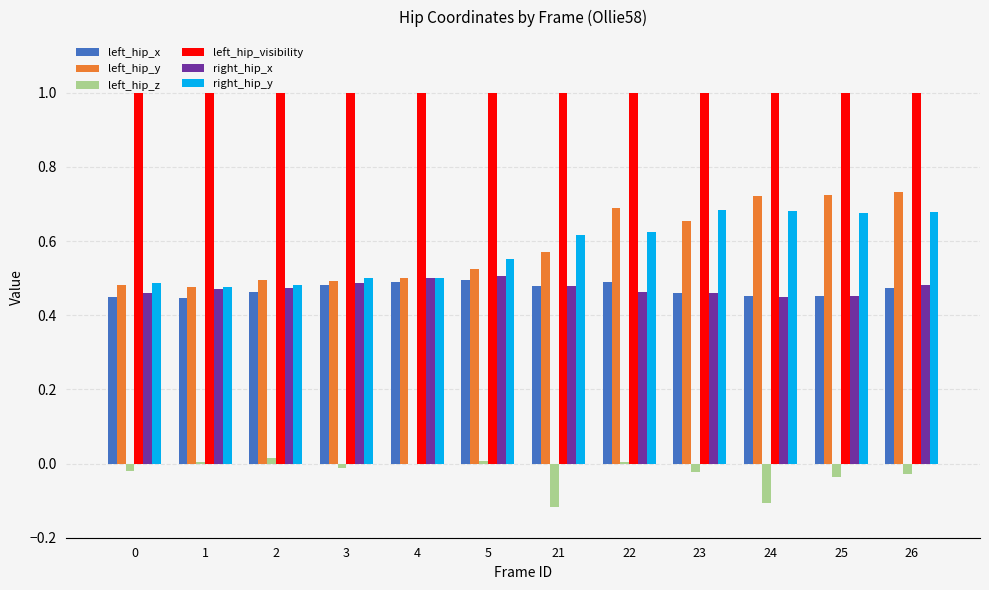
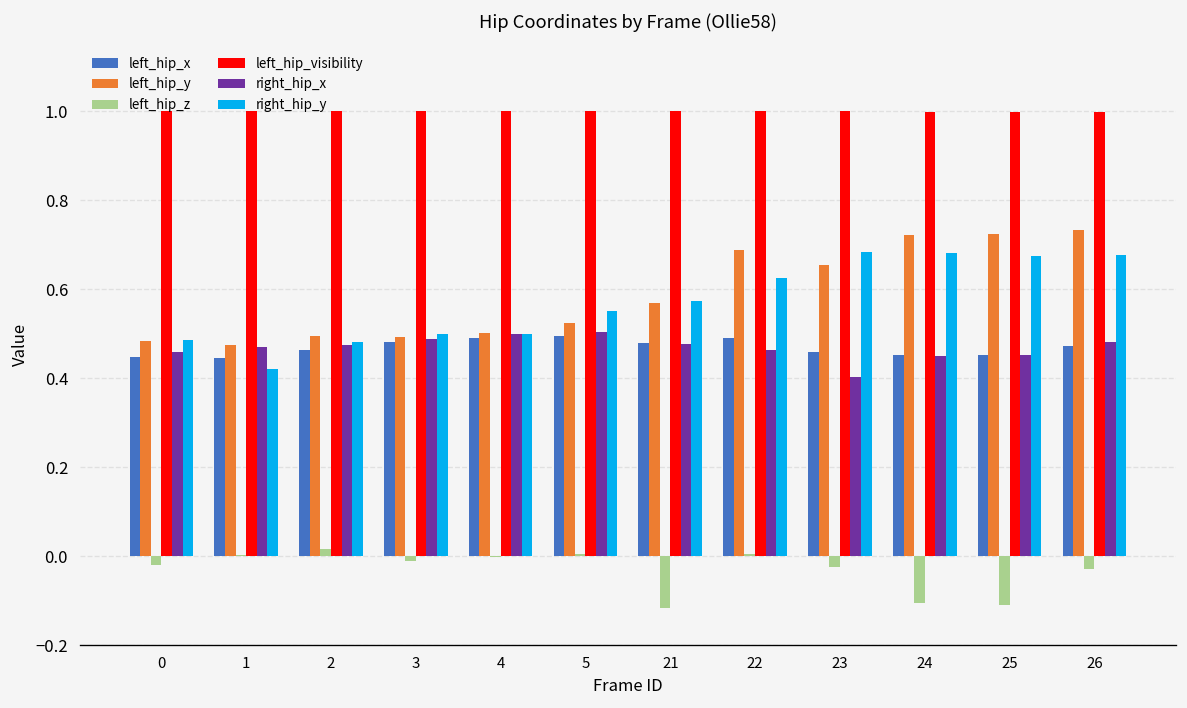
  {
    "left_hip_x": {
      "0": 0.45,
      "1": 0.45,
      "2": 0.46,
      "3": 0.48,
      "4": 0.49,
      "5": 0.49,
      "21": 0.48,
      "22": 0.49,
      "23": 0.46,
      "24": 0.45,
      "25": 0.45,
      "26": 0.47
    },
    "left_hip_y": {
      "0": 0.48,
      "1": 0.47,
      "2": 0.49,
      "3": 0.49,
      "4": 0.50,
      "5": 0.53,
      "21": 0.57,
      "22": 0.69,
      "23": 0.65,
      "24": 0.72,
      "25": 0.72,
      "26": 0.73
    },
    "left_hip_z": {
      "0": -0.02,
      "2": 0.02,
      "3": -0.01,
      "21": -0.12,
      "23": -0.02,
      "24": -0.11,
-     "25": -0.04,
+     "25": -0.11,
      "26": -0.03
    },
    "left_hip_visibility": {
      "0": 1.00,
      "1": 1.00,
      "2": 1.00,
      "3": 1.00,
      "4": 1.00,
      "5": 1.00,
      "21": 1.00,
      "22": 1.00,
      "23": 1.00,
      "24": 1.00,
      "25": 1.00,
      "26": 1.00
    },
    "right_hip_x": {
      "0": 0.46,
      "1": 0.47,
      "2": 0.47,
      "3": 0.49,
      "4": 0.50,
      "5": 0.50,
      "21": 0.48,
      "22": 0.46,
-     "23": 0.46,
+     "23": 0.40,
      "24": 0.45,
      "25": 0.45,
      "26": 0.48
    },
    "right_hip_y": {
      "0": 0.49,
-     "1": 0.48,
+     "1": 0.42,
      "2": 0.48,
      "3": 0.50,
      "4": 0.50,
      "5": 0.55,
-     "21": 0.62,
+     "21": 0.57,
      "22": 0.62,
      "23": 0.68,
      "24": 0.68,
      "25": 0.68,
      "26": 0.68
    }
  }
